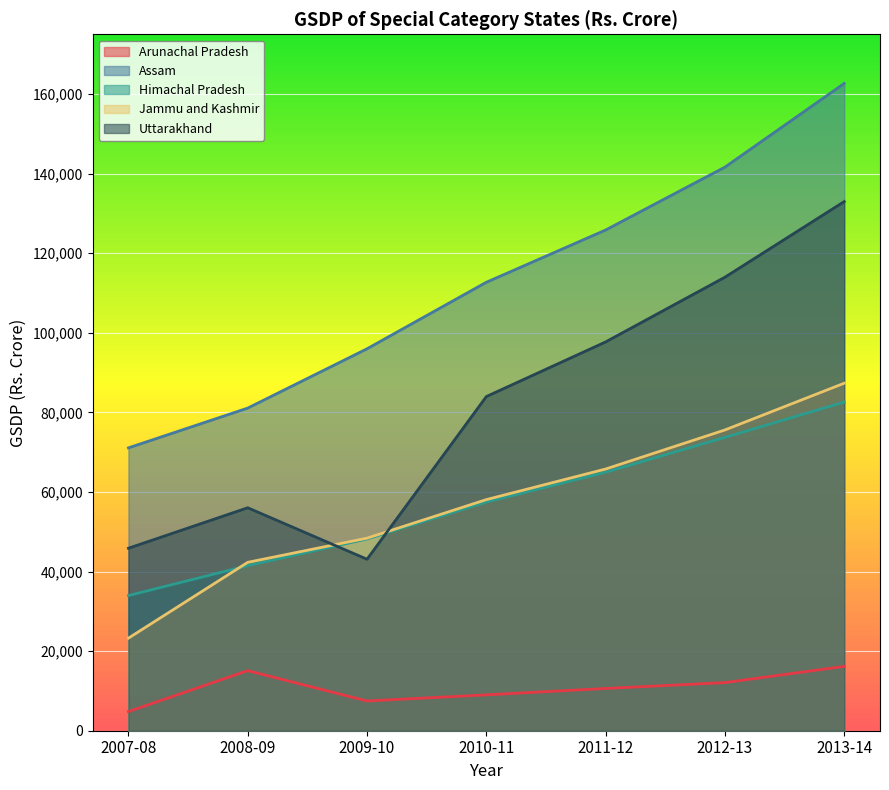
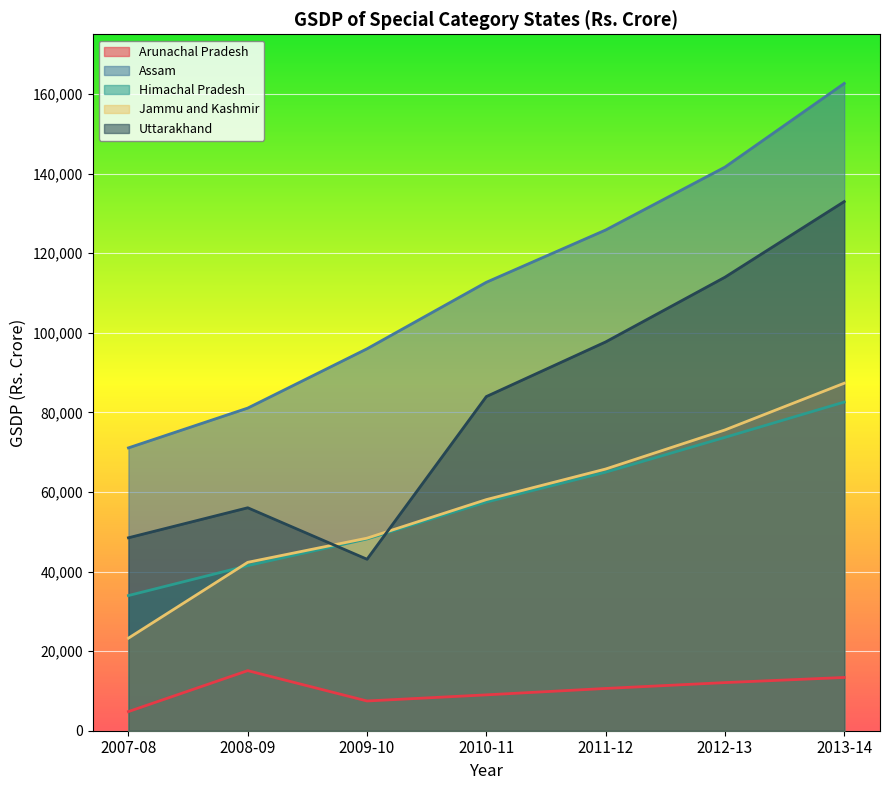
  {
    "Arunachal Pradesh": {
      "2007-08": "5,000",
      "2008-09": "15,000",
      "2009-10": "7,000",
      "2010-11": "9,000",
      "2011-12": "11,000",
      "2012-13": "12,000",
-     "2013-14": "16,000"
+     "2013-14": "13,000"
    },
    "Jammu and Kashmir": {
      "2007-08": "23,000",
      "2008-09": "42,000",
      "2011-12": "66,000",
      "2012-13": "76,000",
      "2013-14": "87,000"
    },
    "Uttarakhand": {
-     "2007-08": "46,000",
+     "2007-08": "48,000",
      "2008-09": "56,000",
      "2009-10": "43,000",
      "2010-11": "84,000",
      "2011-12": "98,000",
      "2012-13": "114,000",
      "2013-14": "133,000"
    }
  }
